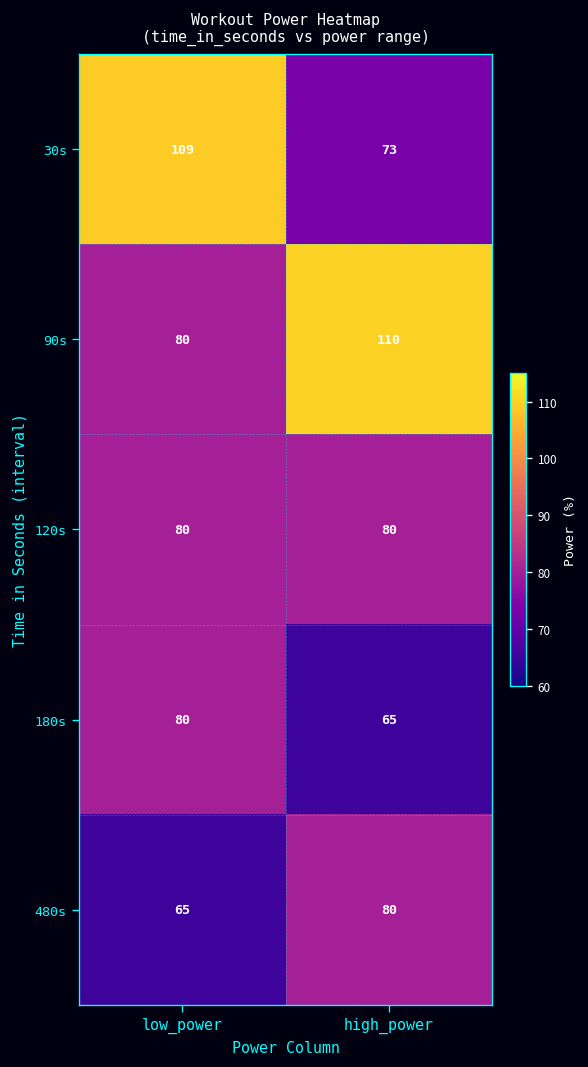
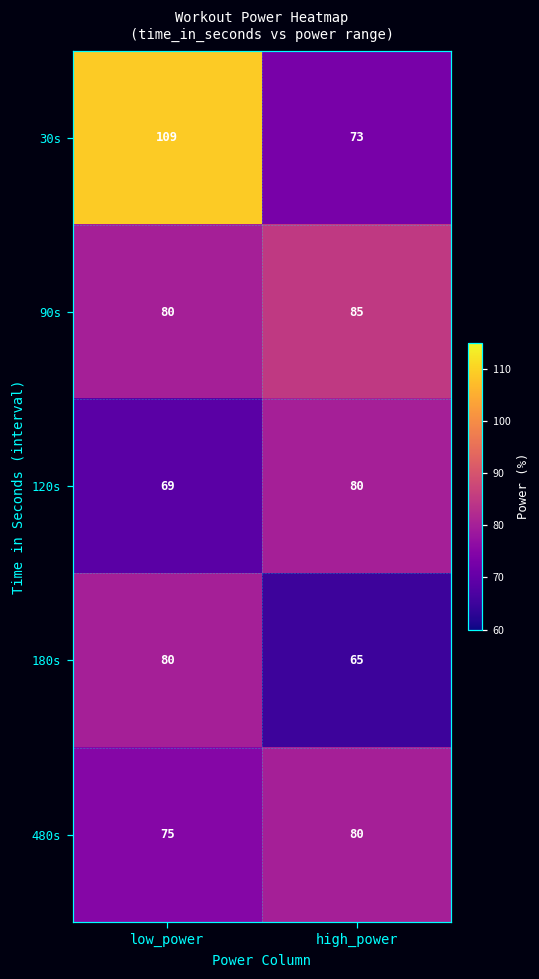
  {
    "30s": {
      "low_power": 109,
      "high_power": 73
    },
    "90s": {
      "low_power": 80,
-     "high_power": 110
+     "high_power": 85
    },
    "120s": {
-     "low_power": 80,
+     "low_power": 69,
      "high_power": 80
    },
    "180s": {
      "low_power": 80,
      "high_power": 65
    },
    "480s": {
-     "low_power": 65,
+     "low_power": 75,
      "high_power": 80
    }
  }
